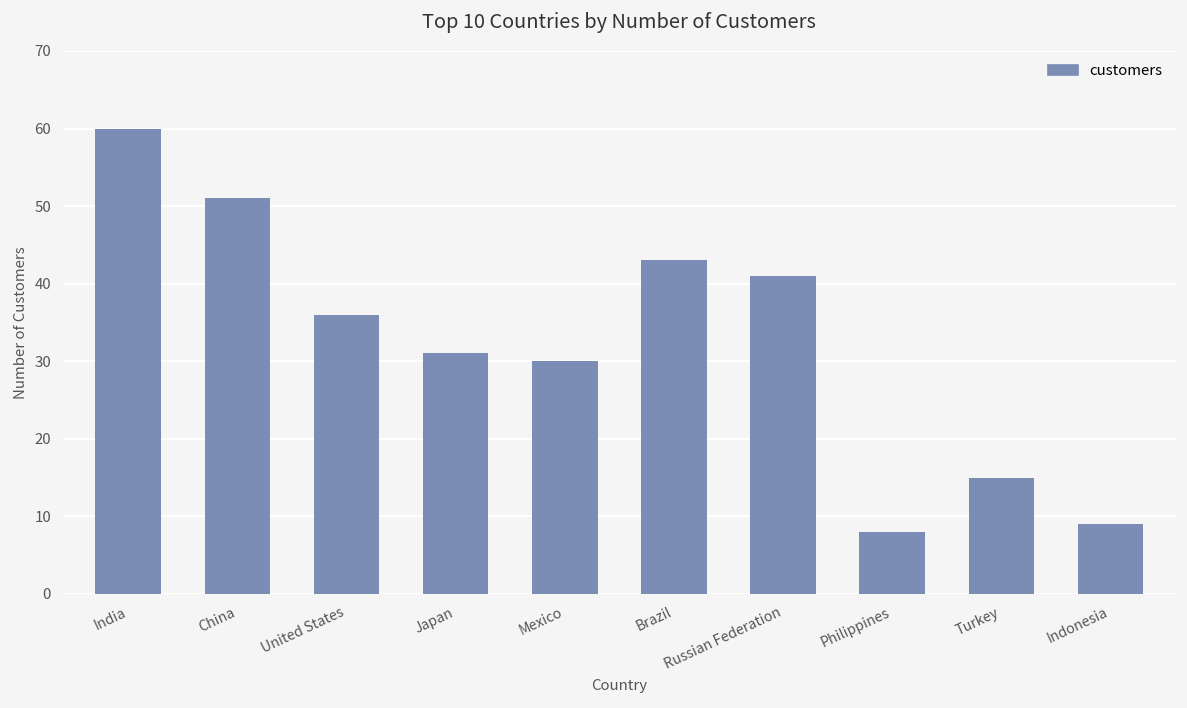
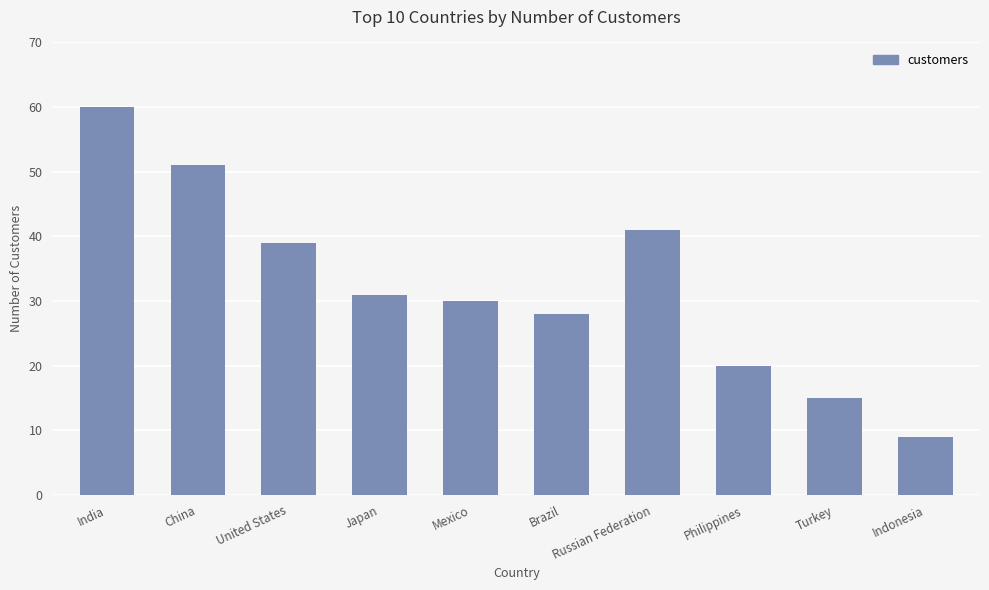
  {
    "India": 60,
    "China": 51,
-   "United States": 36,
+   "United States": 39,
    "Japan": 31,
    "Mexico": 30,
-   "Brazil": 43,
+   "Brazil": 28,
    "Russian Federation": 41,
-   "Philippines": 8,
+   "Philippines": 20,
    "Turkey": 15,
    "Indonesia": 9
  }
